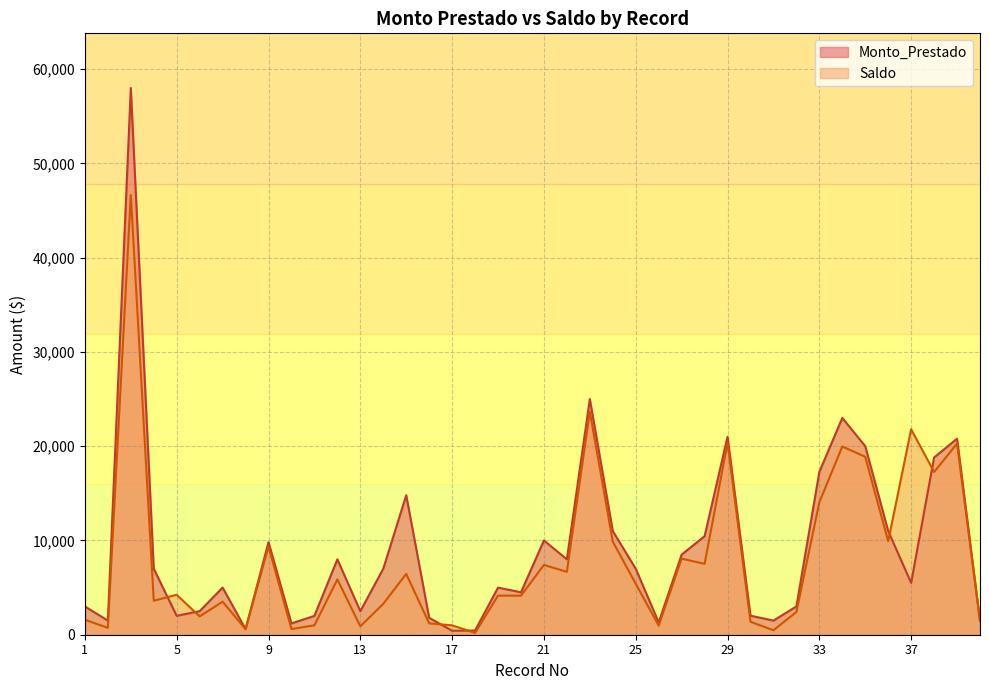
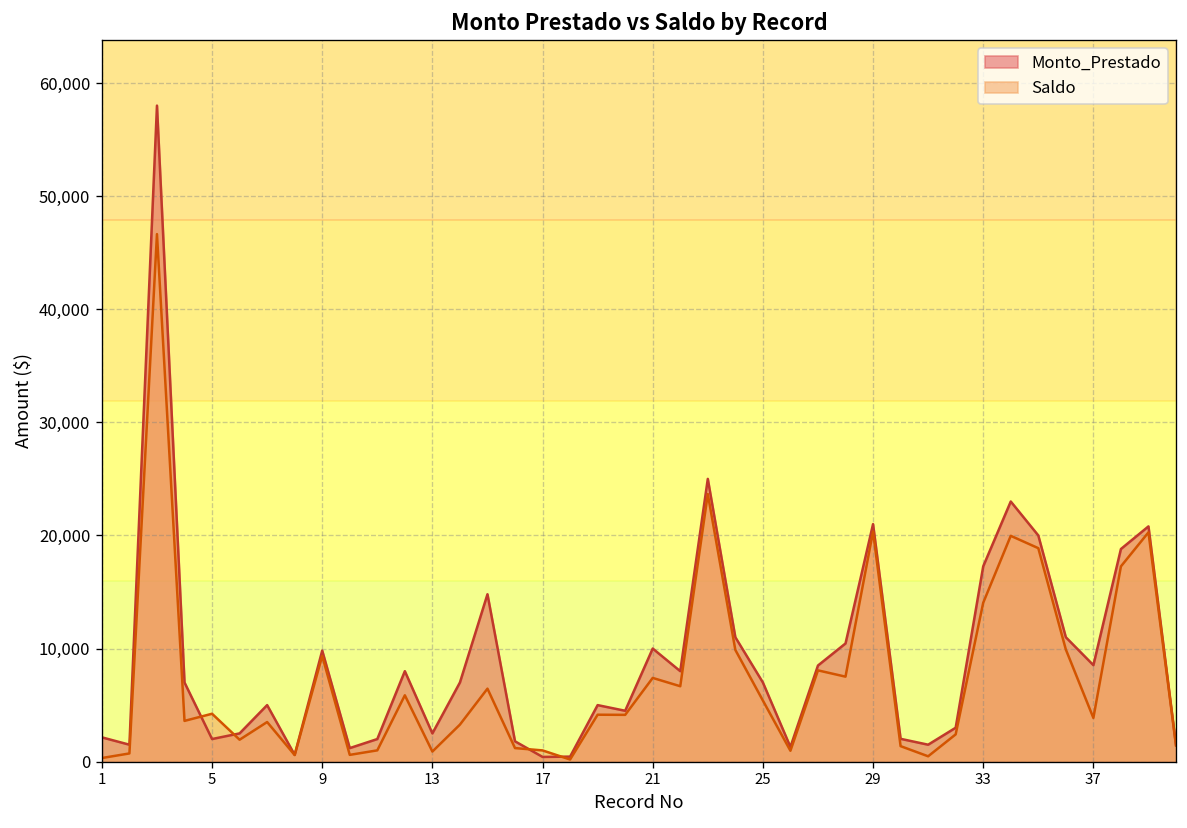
  {
    "Monto_Prestado": {
-     "1": "3,000",
+     "1": "2,000",
      "5": "2,000",
      "9": "10,000",
      "13": "3,000",
      "17": "0",
      "21": "10,000",
      "25": "7,000",
      "29": "21,000",
      "33": "17,000",
-     "37": "6,000"
+     "37": "9,000"
    },
    "Saldo": {
-     "1": "2,000",
+     "1": "0",
      "5": "4,000",
      "9": "9,000",
      "13": "1,000",
      "17": "1,000",
      "21": "7,000",
      "25": "5,000",
      "29": "20,000",
      "33": "14,000",
-     "37": "22,000"
+     "37": "4,000"
    }
  }
